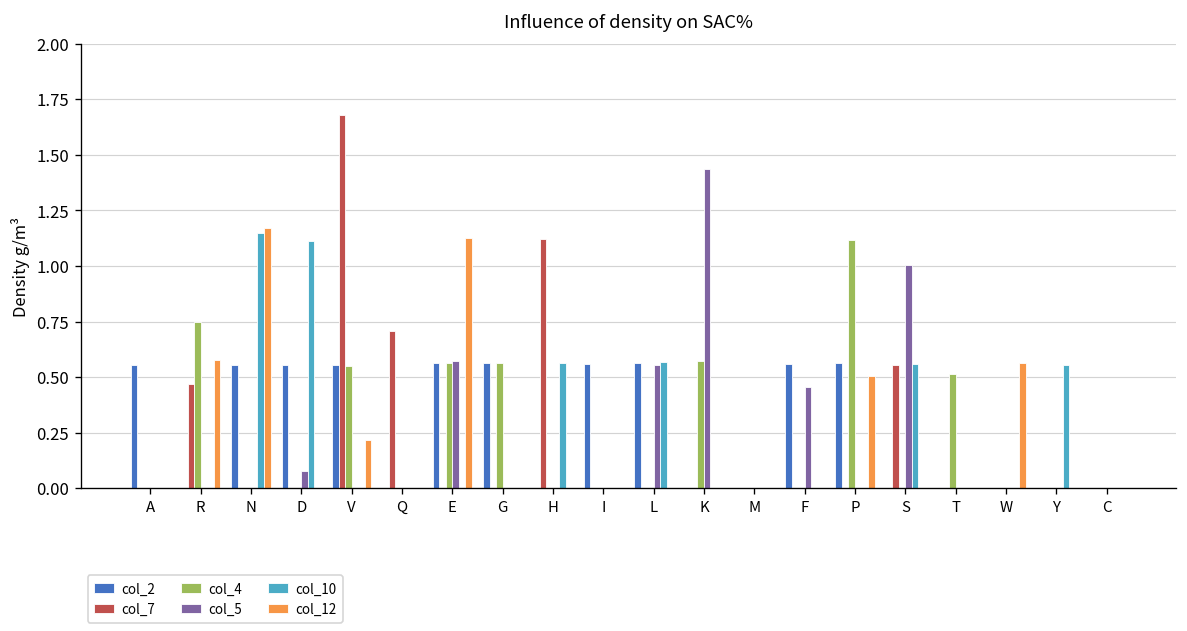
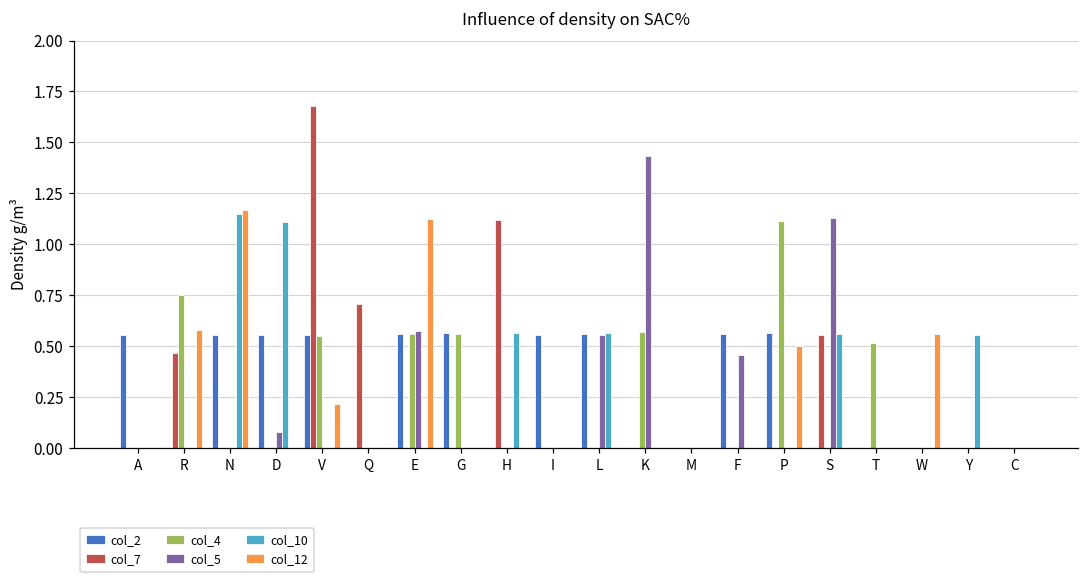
  {
    "col_7": {
      "A": 0.00,
      "R": 0.47,
      "N": 0.00,
      "D": 0.00,
      "V": 1.68,
      "Q": 0.71,
      "E": 0.00,
      "G": 0.00,
      "H": 1.12,
      "I": 0.00,
      "L": 0.00,
      "K": 0.00,
      "M": 0.00,
      "F": 0.00,
      "P": 0.00,
      "S": 0.55,
      "T": 0.00,
      "W": 0.00,
      "Y": 0.00,
      "C": 0.00
    },
    "col_4": {
      "A": 0.00,
      "R": 0.75,
      "N": 0.00,
      "D": 0.00,
      "V": 0.55,
      "Q": 0.00,
      "E": 0.56,
      "G": 0.56,
      "H": 0.00,
      "I": 0.00,
      "L": 0.00,
      "K": 0.57,
      "M": 0.00,
      "F": 0.00,
      "P": 1.12,
      "S": 0.00,
      "T": 0.52,
      "W": 0.00,
      "Y": 0.00,
      "C": 0.00
    },
    "col_5": {
      "A": 0.00,
      "R": 0.00,
      "N": 0.00,
      "D": 0.08,
      "V": 0.00,
      "Q": 0.00,
      "E": 0.57,
      "G": 0.00,
      "H": 0.00,
      "I": 0.00,
      "L": 0.55,
      "K": 1.44,
      "M": 0.00,
      "F": 0.46,
      "P": 0.00,
-     "S": 1.00,
+     "S": 1.13,
      "T": 0.00,
      "W": 0.00,
      "Y": 0.00,
      "C": 0.00
    },
    "col_12": {
      "A": 0.00,
      "R": 0.58,
      "N": 1.17,
      "D": 0.00,
      "V": 0.22,
      "Q": 0.00,
      "E": 1.12,
      "G": 0.00,
      "H": 0.00,
      "I": 0.00,
      "L": 0.00,
      "K": 0.00,
      "M": 0.00,
      "F": 0.00,
      "P": 0.50,
      "S": 0.00,
      "T": 0.00,
      "W": 0.56,
      "Y": 0.00,
      "C": 0.00
    }
  }
